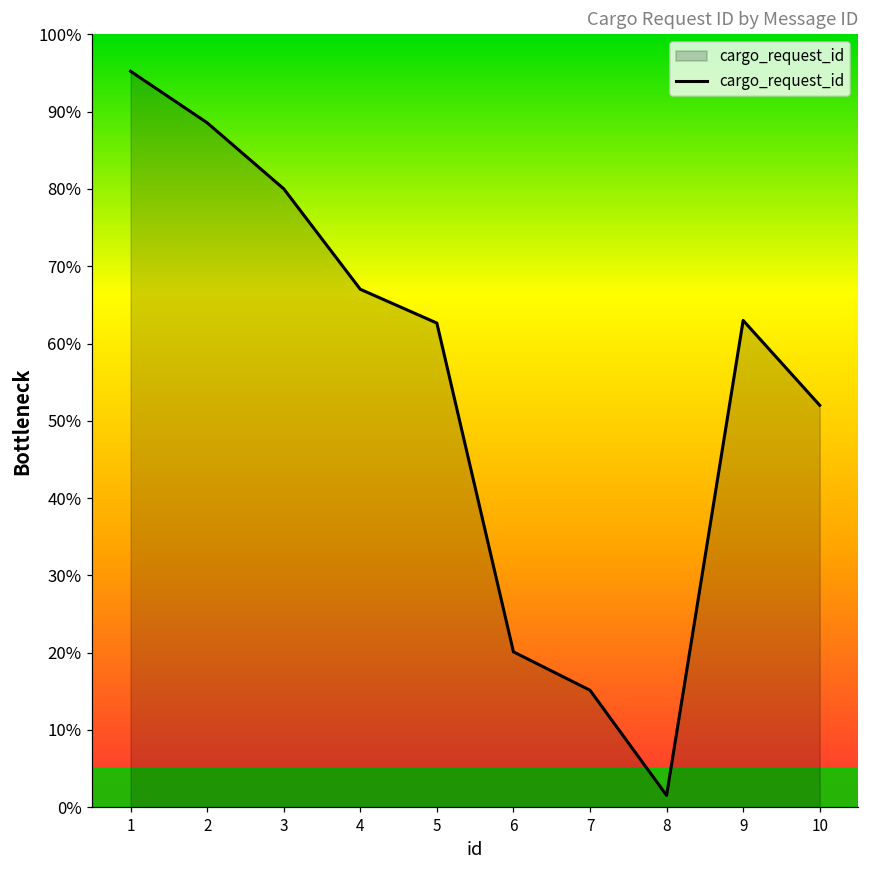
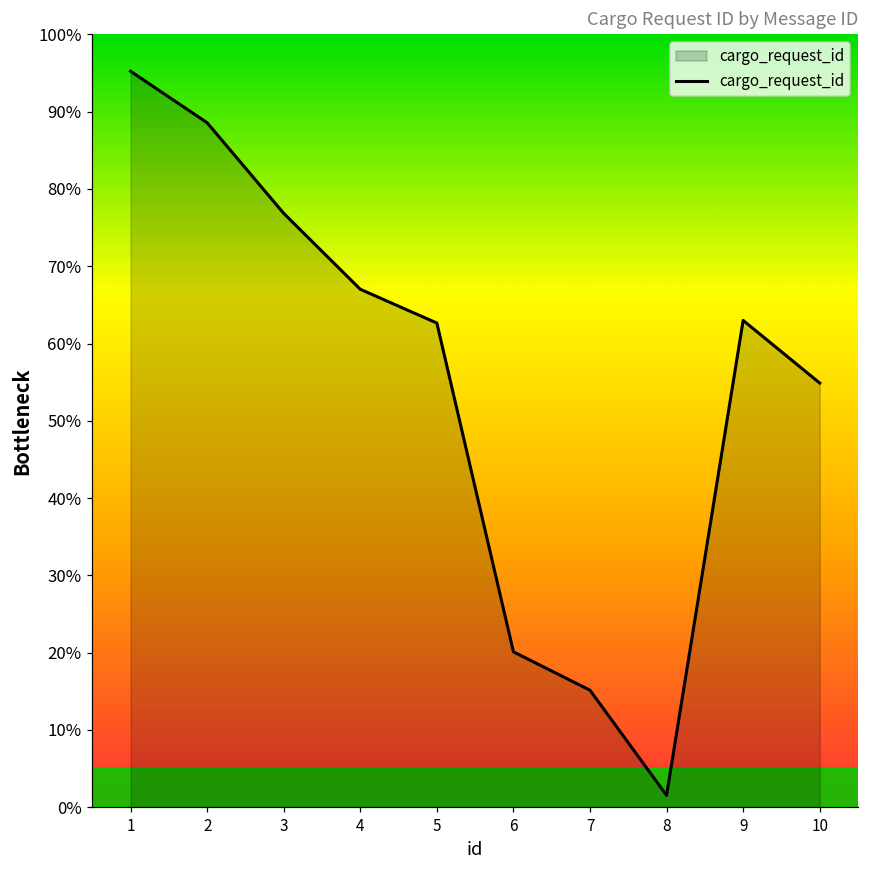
  {
    "1": "95%",
    "2": "89%",
-   "3": "80%",
+   "3": "77%",
    "4": "67%",
    "5": "63%",
    "6": "20%",
    "7": "15%",
    "9": "63%",
-   "10": "52%"
+   "10": "55%"
  }
